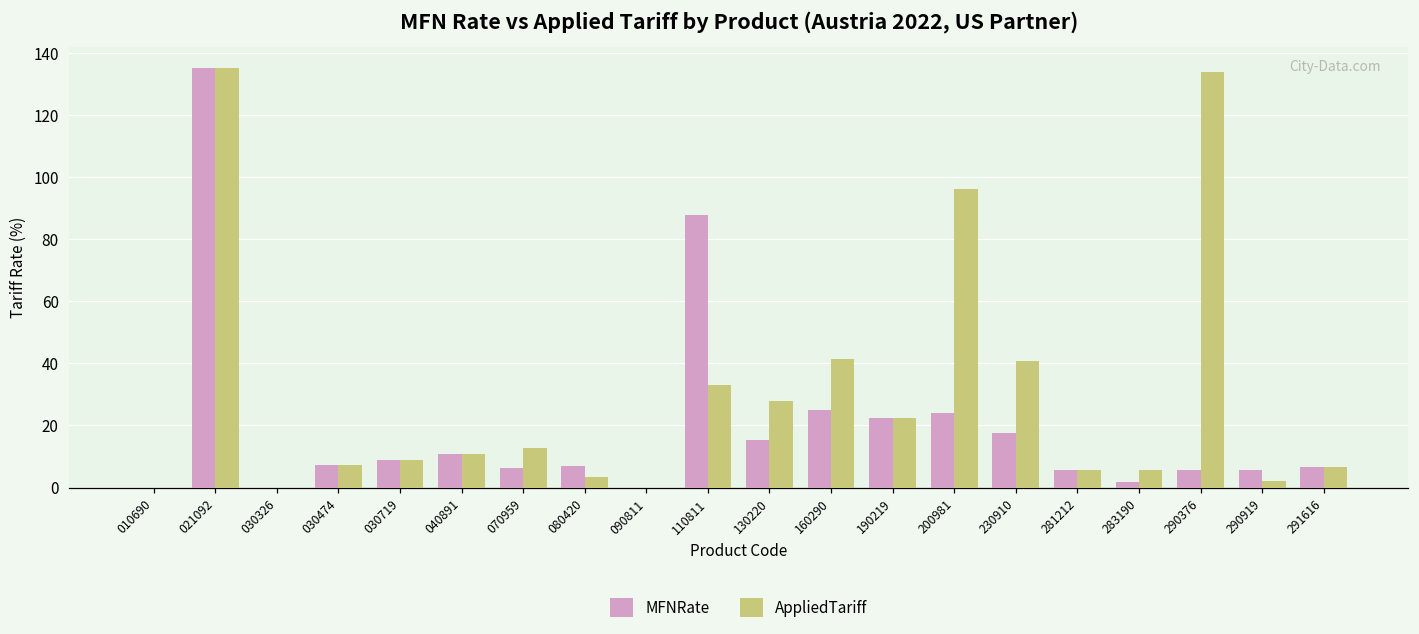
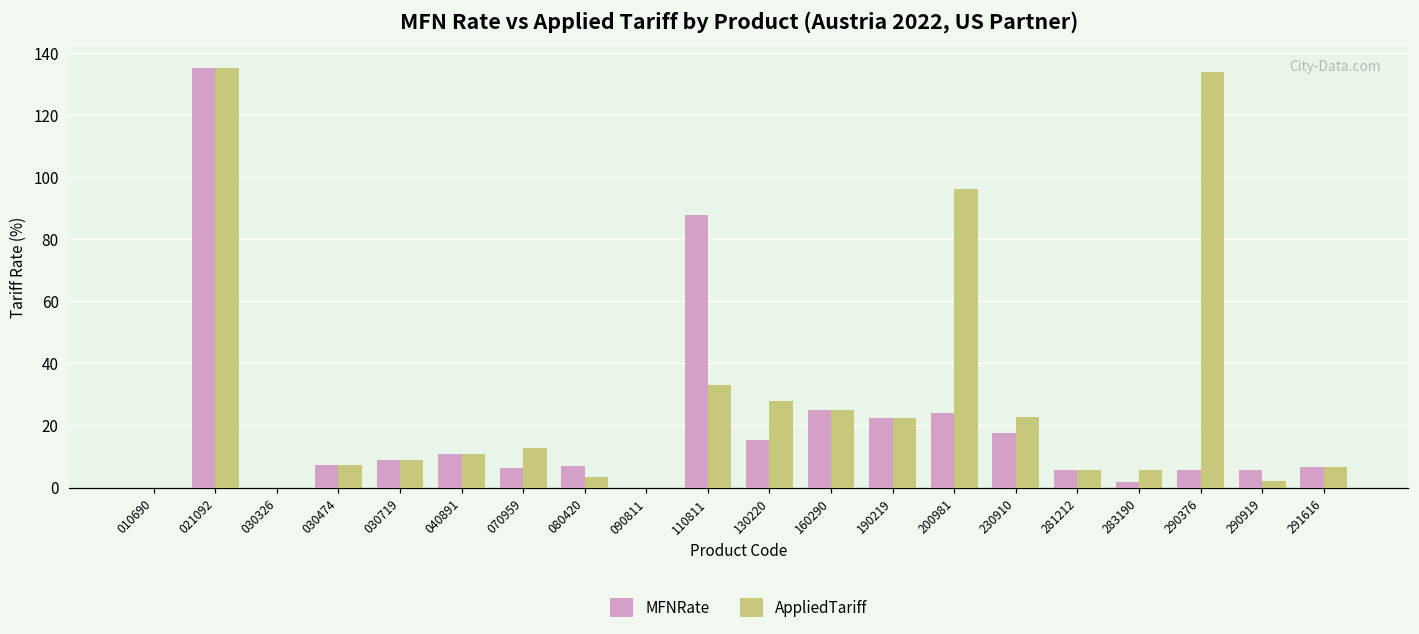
  {
    "MFNRate": {
      "010690": 0,
      "021092": 135,
      "030326": 0,
      "030474": 7,
      "030719": 9,
      "040891": 11,
      "070959": 6,
      "080420": 7,
      "090811": 0,
      "110811": 88,
      "130220": 15,
      "160290": 25,
      "190219": 23,
      "200981": 24,
      "230910": 18,
      "281212": 6,
      "283190": 2,
      "290376": 6,
      "290919": 6,
      "291616": 7
    },
    "AppliedTariff": {
      "010690": 0,
      "021092": 135,
      "030326": 0,
      "030474": 7,
      "030719": 9,
      "040891": 11,
      "070959": 13,
      "080420": 4,
      "090811": 0,
      "110811": 33,
      "130220": 28,
-     "160290": 41,
+     "160290": 25,
      "190219": 23,
      "200981": 96,
-     "230910": 41,
+     "230910": 23,
      "281212": 6,
      "283190": 6,
      "290376": 134,
      "290919": 2,
      "291616": 7
    }
  }
